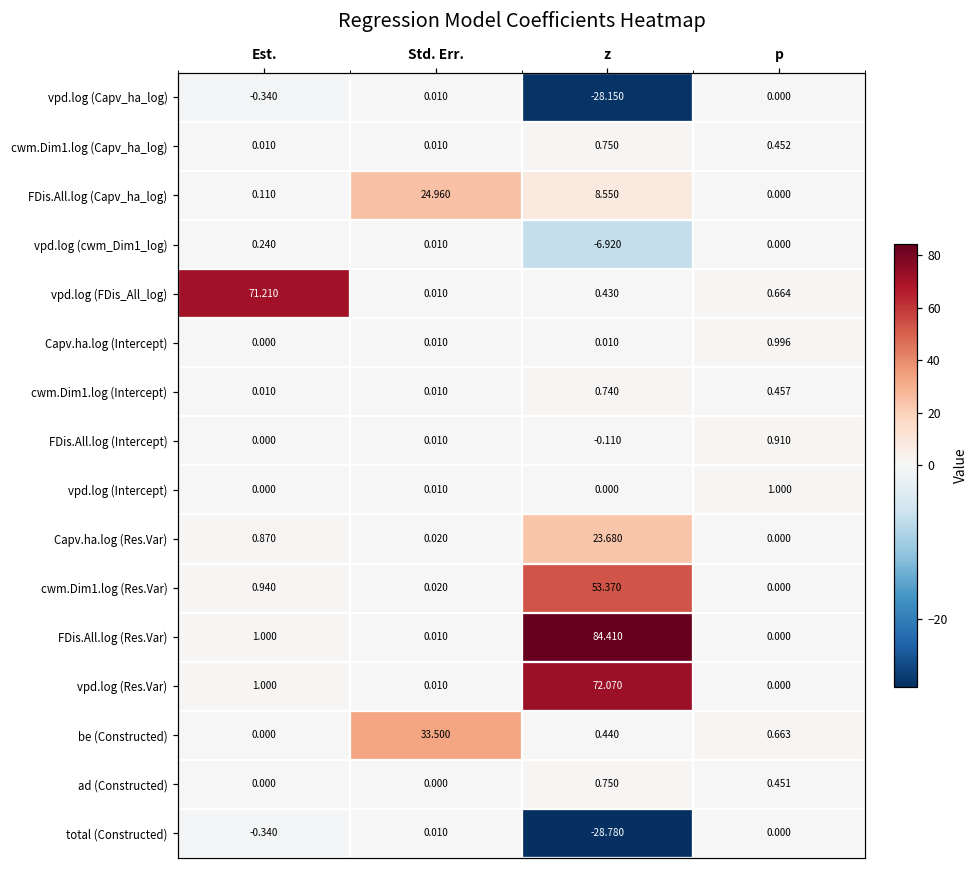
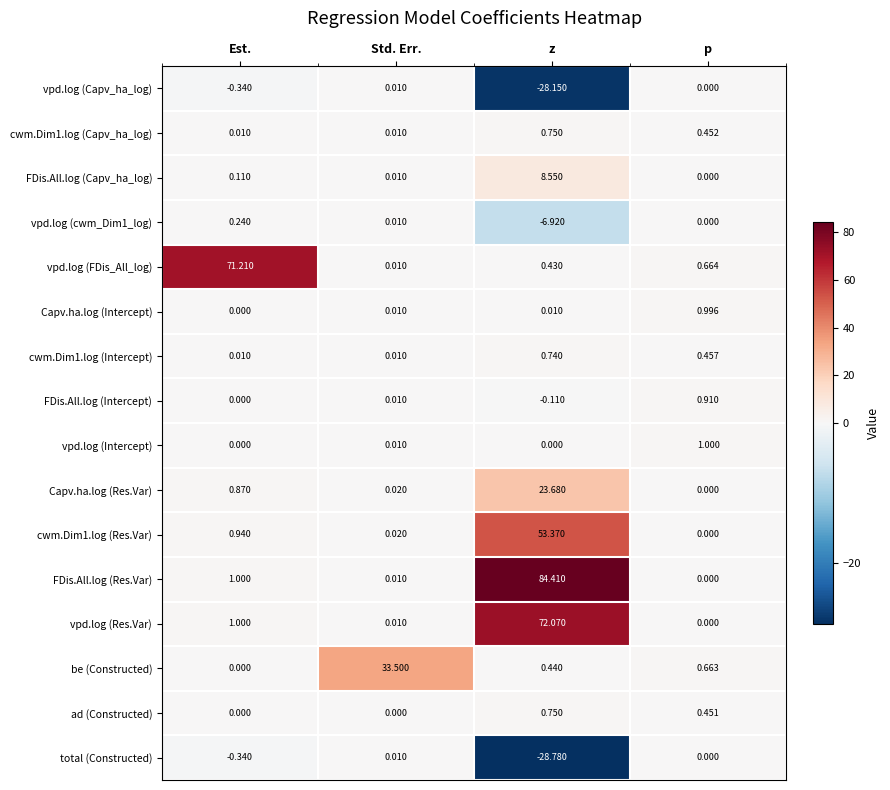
  {
    "vpd.log (Capv_ha_log)": {
      "Est.": -0.340,
      "Std. Err.": 0.010,
      "z": -28.150,
      "p": 0.000
    },
    "cwm.Dim1.log (Capv_ha_log)": {
      "Est.": 0.010,
      "Std. Err.": 0.010,
      "z": 0.750,
      "p": 0.452
    },
    "FDis.All.log (Capv_ha_log)": {
      "Est.": 0.110,
-     "Std. Err.": 24.960,
+     "Std. Err.": 0.010,
      "z": 8.550,
      "p": 0.000
    },
    "vpd.log (cwm_Dim1_log)": {
      "Est.": 0.240,
      "Std. Err.": 0.010,
      "z": -6.920,
      "p": 0.000
    },
    "vpd.log (FDis_All_log)": {
      "Est.": 71.210,
      "Std. Err.": 0.010,
      "z": 0.430,
      "p": 0.664
    },
    "Capv.ha.log (Intercept)": {
      "Est.": 0.000,
      "Std. Err.": 0.010,
      "z": 0.010,
      "p": 0.996
    },
    "cwm.Dim1.log (Intercept)": {
      "Est.": 0.010,
      "Std. Err.": 0.010,
      "z": 0.740,
      "p": 0.457
    },
    "FDis.All.log (Intercept)": {
      "Est.": 0.000,
      "Std. Err.": 0.010,
      "z": -0.110,
      "p": 0.910
    },
    "vpd.log (Intercept)": {
      "Est.": 0.000,
      "Std. Err.": 0.010,
      "z": 0.000,
      "p": 1.000
    },
    "Capv.ha.log (Res.Var)": {
      "Est.": 0.870,
      "Std. Err.": 0.020,
      "z": 23.680,
      "p": 0.000
    },
    "cwm.Dim1.log (Res.Var)": {
      "Est.": 0.940,
      "Std. Err.": 0.020,
      "z": 53.370,
      "p": 0.000
    },
    "FDis.All.log (Res.Var)": {
      "Est.": 1.000,
      "Std. Err.": 0.010,
      "z": 84.410,
      "p": 0.000
    },
    "vpd.log (Res.Var)": {
      "Est.": 1.000,
      "Std. Err.": 0.010,
      "z": 72.070,
      "p": 0.000
    },
    "be (Constructed)": {
      "Est.": 0.000,
      "Std. Err.": 33.500,
      "z": 0.440,
      "p": 0.663
    },
    "ad (Constructed)": {
      "Est.": 0.000,
      "Std. Err.": 0.000,
      "z": 0.750,
      "p": 0.451
    },
    "total (Constructed)": {
      "Est.": -0.340,
      "Std. Err.": 0.010,
      "z": -28.780,
      "p": 0.000
    }
  }
